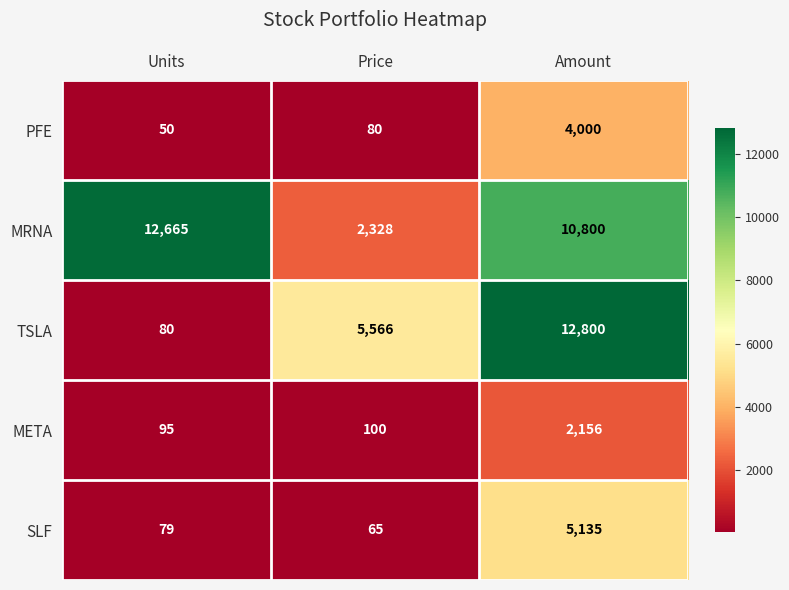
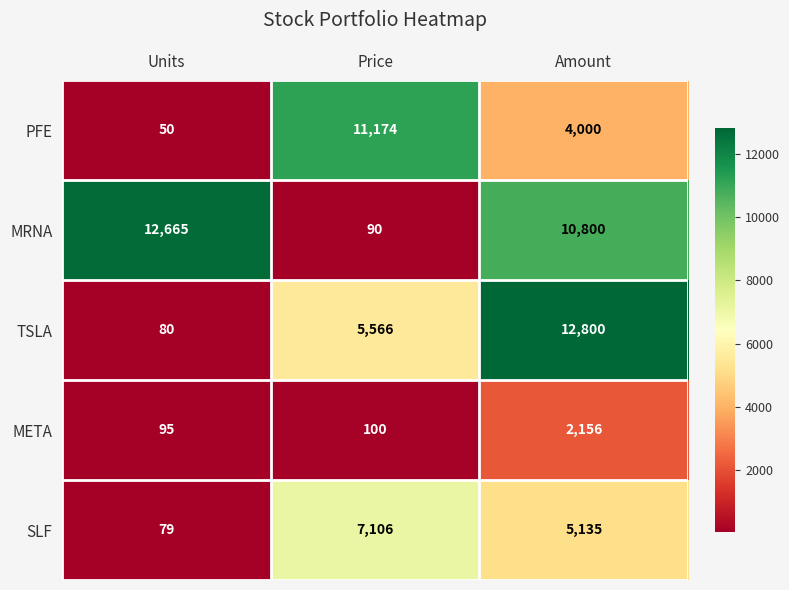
  {
    "PFE": {
      "Units": "50",
-     "Price": "80",
+     "Price": "11,174",
      "Amount": "4,000"
    },
    "MRNA": {
      "Units": "12,665",
-     "Price": "2,328",
+     "Price": "90",
      "Amount": "10,800"
    },
    "TSLA": {
      "Units": "80",
      "Price": "5,566",
      "Amount": "12,800"
    },
    "META": {
      "Units": "95",
      "Price": "100",
      "Amount": "2,156"
    },
    "SLF": {
      "Units": "79",
-     "Price": "65",
+     "Price": "7,106",
      "Amount": "5,135"
    }
  }
